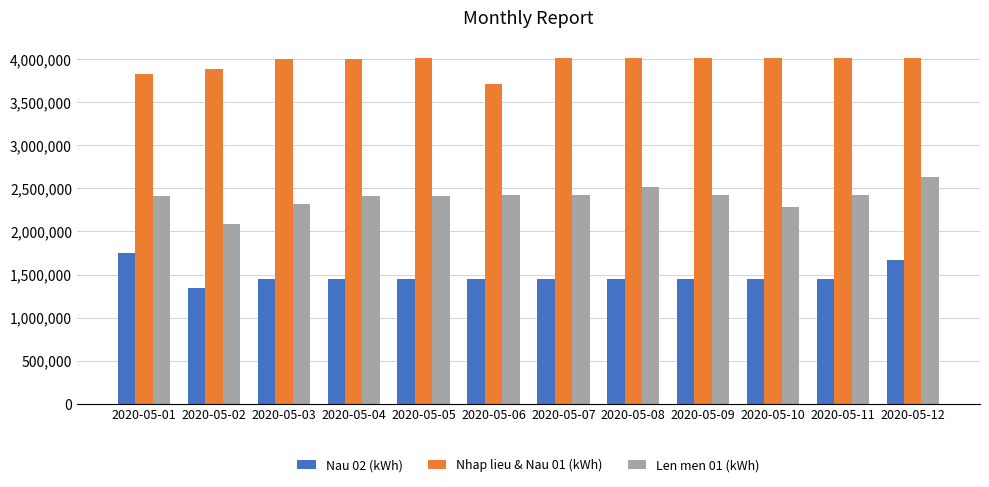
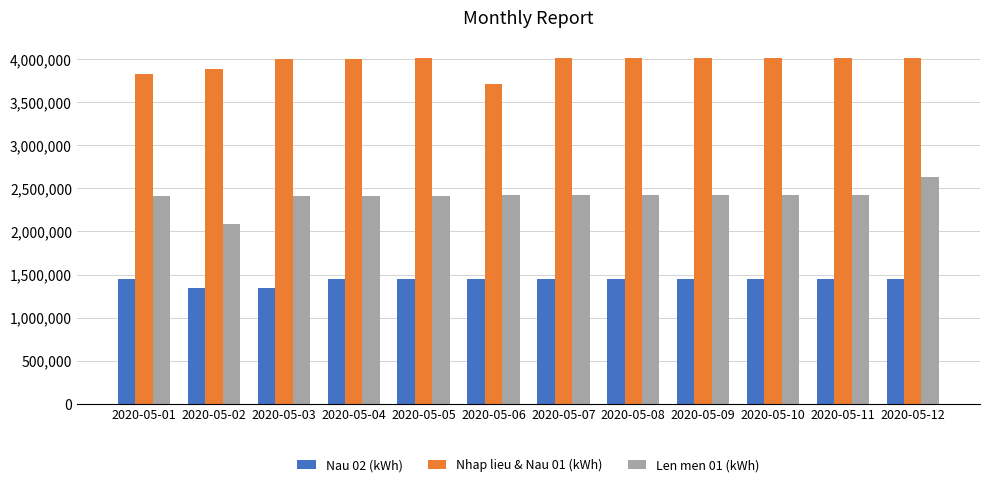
  {
    "Nau 02 (kWh)": {
-     "2020-05-01": "1,700,000",
+     "2020-05-01": "1,400,000",
      "2020-05-02": "1,300,000",
-     "2020-05-03": "1,400,000",
+     "2020-05-03": "1,300,000",
      "2020-05-04": "1,400,000",
      "2020-05-05": "1,400,000",
      "2020-05-06": "1,400,000",
      "2020-05-07": "1,500,000",
      "2020-05-08": "1,500,000",
      "2020-05-09": "1,500,000",
      "2020-05-10": "1,500,000",
      "2020-05-11": "1,500,000",
-     "2020-05-12": "1,700,000"
+     "2020-05-12": "1,500,000"
    },
    "Nhap lieu & Nau 01 (kWh)": {
      "2020-05-01": "3,800,000",
      "2020-05-02": "3,900,000",
      "2020-05-03": "4,000,000",
      "2020-05-04": "4,000,000",
      "2020-05-05": "4,000,000",
      "2020-05-06": "3,700,000",
      "2020-05-07": "4,000,000",
      "2020-05-08": "4,000,000",
      "2020-05-09": "4,000,000",
      "2020-05-10": "4,000,000",
      "2020-05-11": "4,000,000",
      "2020-05-12": "4,000,000"
    },
    "Len men 01 (kWh)": {
      "2020-05-01": "2,400,000",
      "2020-05-02": "2,100,000",
-     "2020-05-03": "2,300,000",
+     "2020-05-03": "2,400,000",
      "2020-05-04": "2,400,000",
      "2020-05-05": "2,400,000",
      "2020-05-06": "2,400,000",
      "2020-05-07": "2,400,000",
-     "2020-05-08": "2,500,000",
+     "2020-05-08": "2,400,000",
      "2020-05-09": "2,400,000",
-     "2020-05-10": "2,300,000",
+     "2020-05-10": "2,400,000",
      "2020-05-11": "2,400,000",
      "2020-05-12": "2,600,000"
    }
  }
